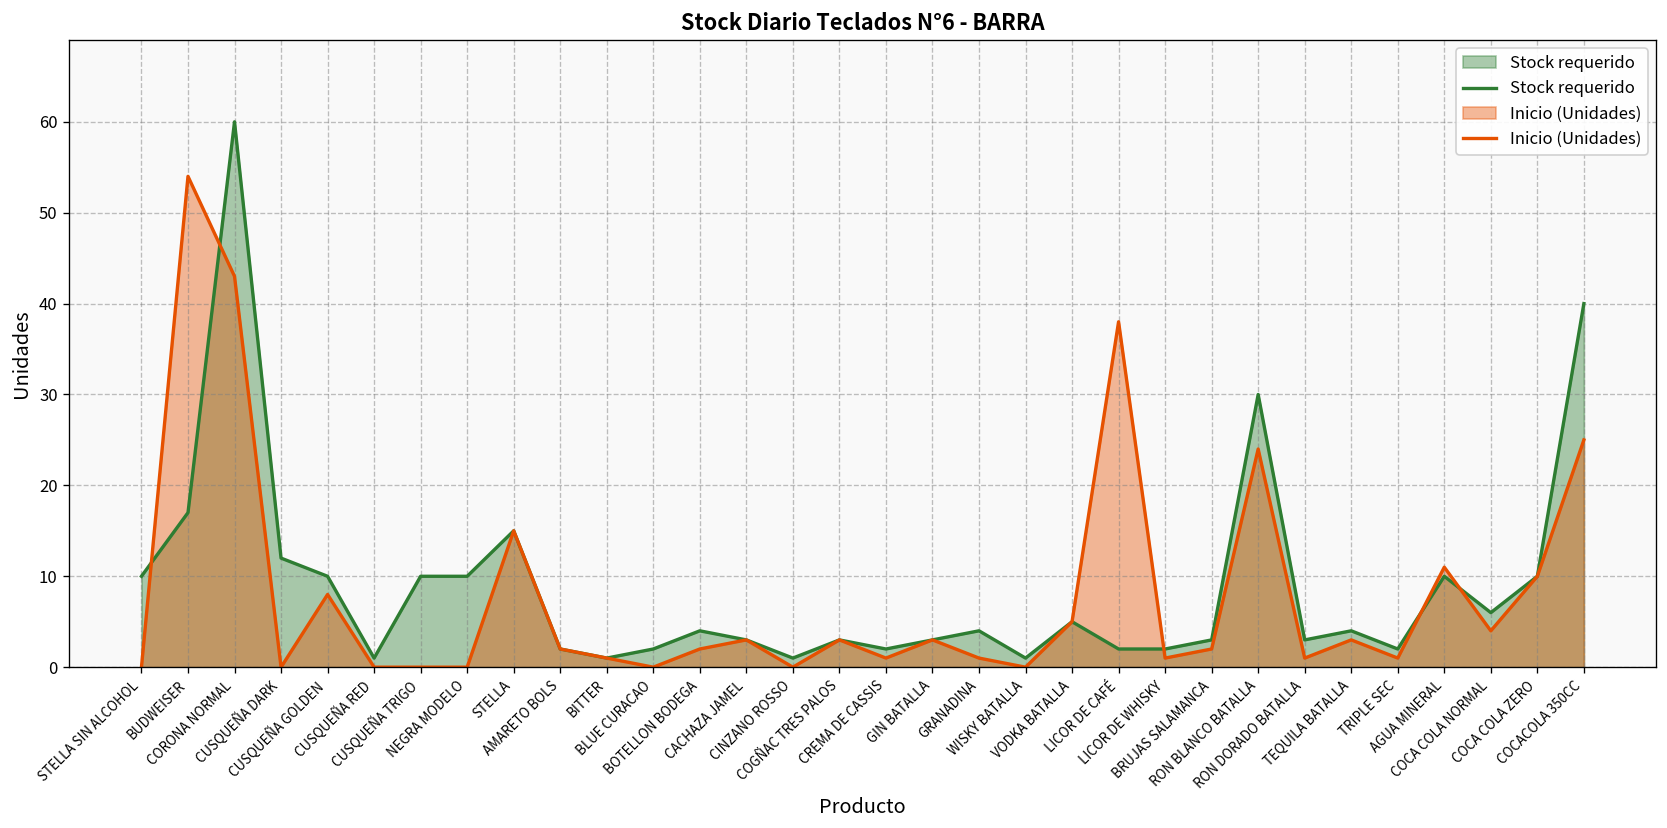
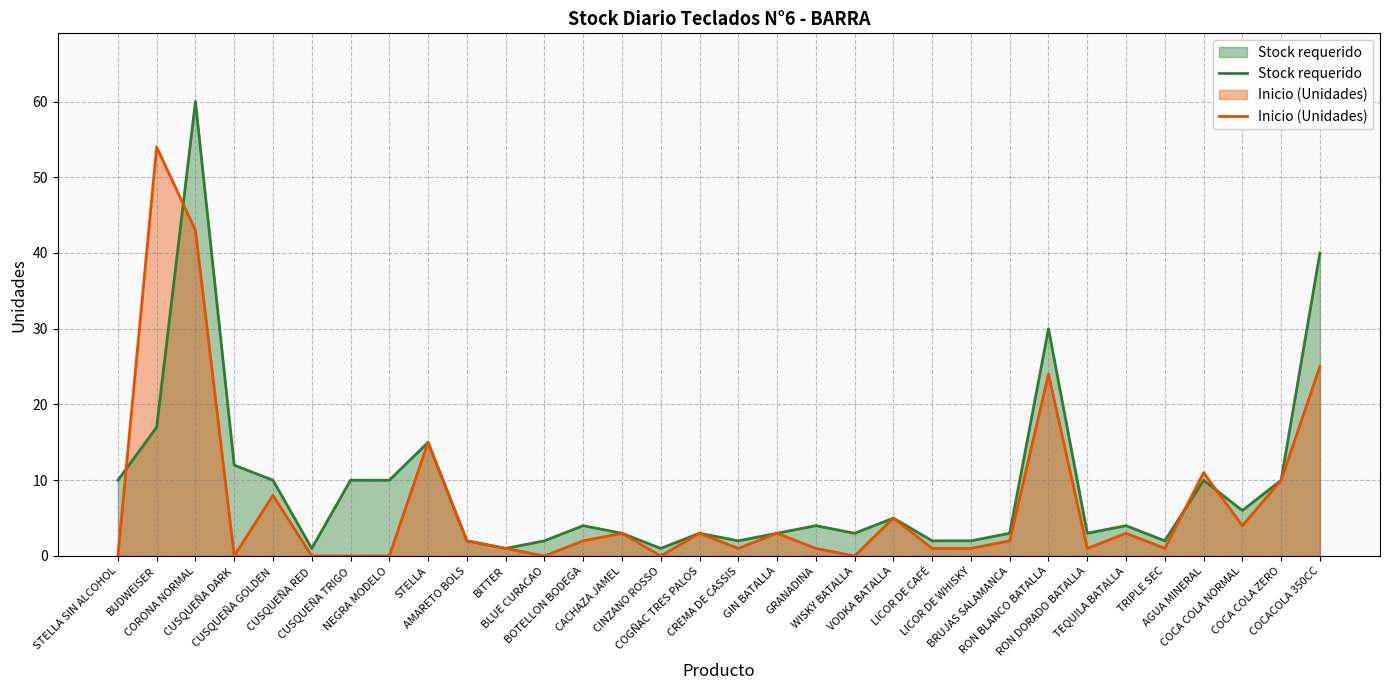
  {
    "Stock requerido": {
      "STELLA SIN ALCOHOL": 10,
      "BUDWEISER": 17,
      "CORONA NORMAL": 60,
      "CUSQUEÑA DARK": 12,
      "CUSQUEÑA GOLDEN": 10,
      "CUSQUEÑA RED": 1,
      "CUSQUEÑA TRIGO": 10,
      "NEGRA MODELO": 10,
      "BLUE CURACAO": 2,
      "BOTELLON BODEGA": 4,
      "CINZANO ROSSO": 1,
      "CREMA DE CASSIS": 2,
      "GRANADINA": 4,
-     "WISKY BATALLA": 1,
+     "WISKY BATALLA": 3,
      "LICOR DE CAFÉ": 2,
      "LICOR DE WHISKY": 2,
      "BRUJAS SALAMANCA": 3,
      "RON BLANCO BATALLA": 30,
      "RON DORADO BATALLA": 3,
      "TEQUILA BATALLA": 4,
      "TRIPLE SEC": 2,
      "AGUA MINERAL": 10,
      "COCA COLA NORMAL": 6,
      "COCACOLA 350CC": 40
    },
    "Inicio (Unidades)": {
      "STELLA SIN ALCOHOL": 0,
      "BUDWEISER": 54,
      "CORONA NORMAL": 43,
      "CUSQUEÑA DARK": 0,
      "CUSQUEÑA GOLDEN": 8,
      "CUSQUEÑA RED": 0,
      "CUSQUEÑA TRIGO": 0,
      "NEGRA MODELO": 0,
      "BLUE CURACAO": 0,
      "BOTELLON BODEGA": 2,
      "CINZANO ROSSO": 0,
      "CREMA DE CASSIS": 1,
      "GRANADINA": 1,
      "WISKY BATALLA": 0,
-     "LICOR DE CAFÉ": 38,
+     "LICOR DE CAFÉ": 1,
      "LICOR DE WHISKY": 1,
      "BRUJAS SALAMANCA": 2,
      "RON BLANCO BATALLA": 24,
      "RON DORADO BATALLA": 1,
      "TEQUILA BATALLA": 3,
      "TRIPLE SEC": 1,
      "AGUA MINERAL": 11,
      "COCA COLA NORMAL": 4,
      "COCACOLA 350CC": 25
    }
  }
